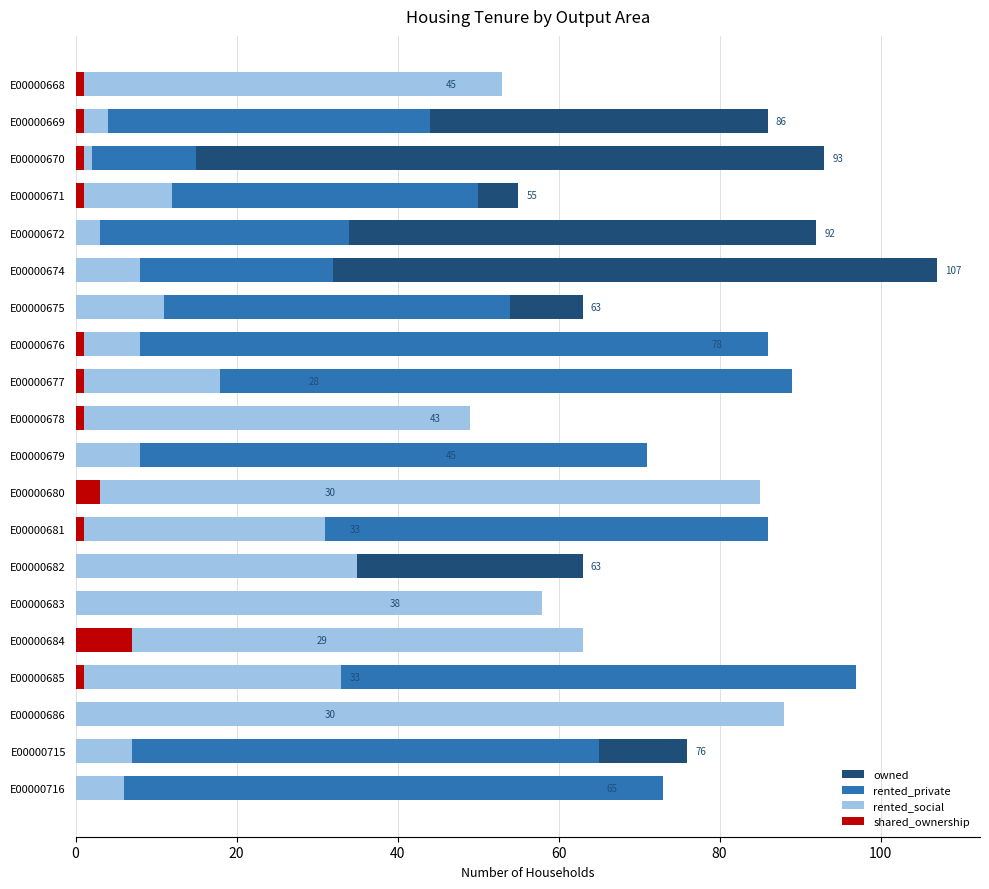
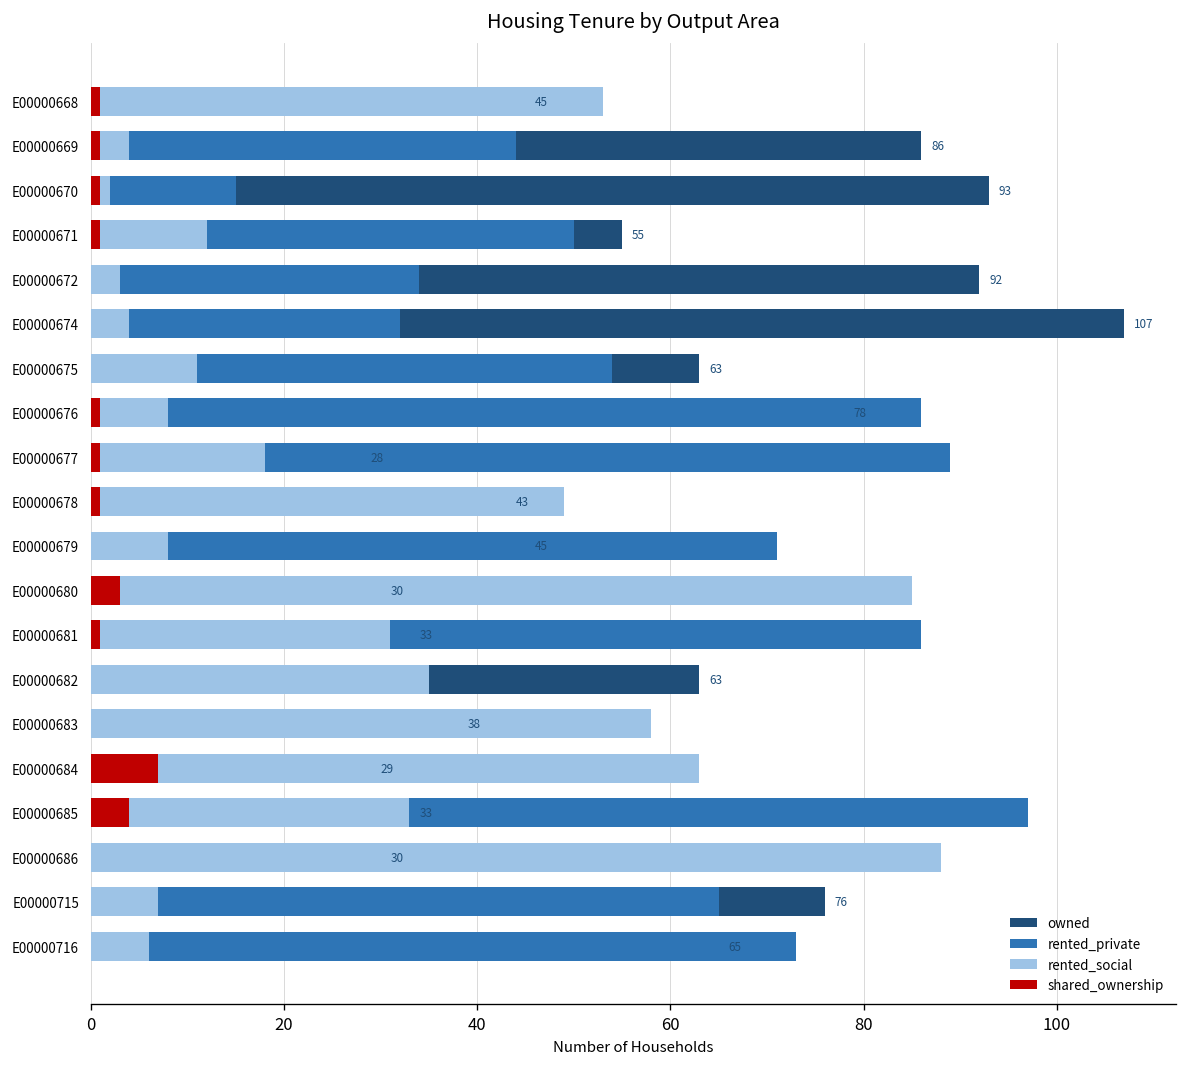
  {
    "owned": {
      "E00000669": 86,
      "E00000670": 93,
      "E00000671": 55,
      "E00000672": 92,
      "E00000674": 107,
      "E00000675": 63,
      "E00000682": 63,
      "E00000715": 76
    },
    "rented_social": {
-     "E00000674": 8,
+     "E00000674": 4,
      "E00000684": 63,
      "E00000686": 88
    },
    "shared_ownership": {
      "E00000672": 0,
      "E00000674": 0,
      "E00000675": 0,
      "E00000679": 0,
      "E00000682": 0,
      "E00000683": 0,
-     "E00000685": 1,
+     "E00000685": 4,
      "E00000686": 0,
      "E00000715": 0,
      "E00000716": 0
    }
  }
